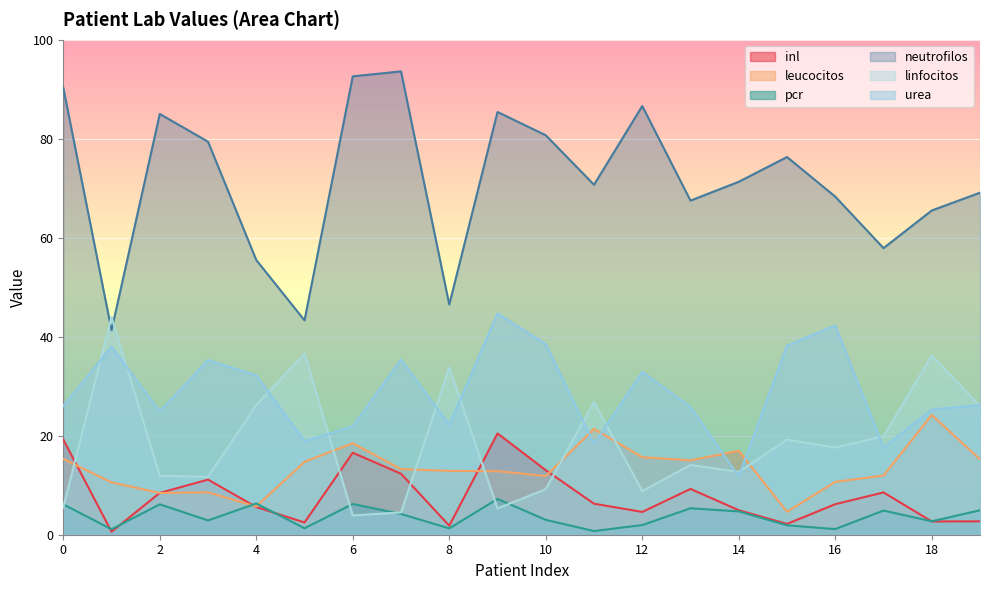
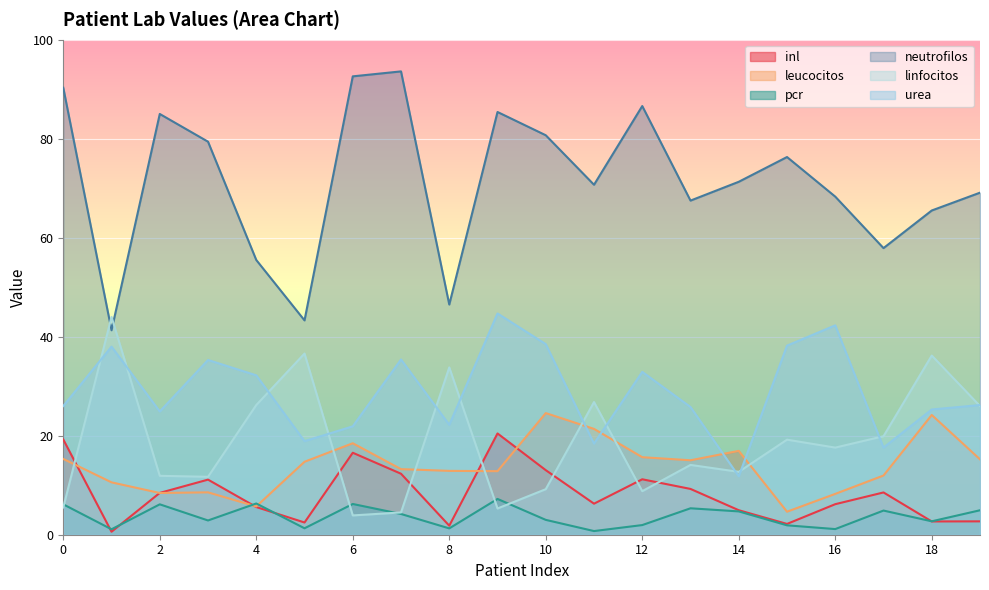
  {
    "inl": {
      "0": 19,
      "6": 17,
      "8": 2,
      "10": 13,
-     "12": 5,
+     "12": 11,
      "16": 6
    },
    "leucocitos": {
      "0": 15,
      "6": 18,
      "8": 13,
-     "10": 12,
+     "10": 25,
      "12": 16,
      "14": 17,
-     "16": 11,
+     "16": 8,
      "18": 24
    }
  }
